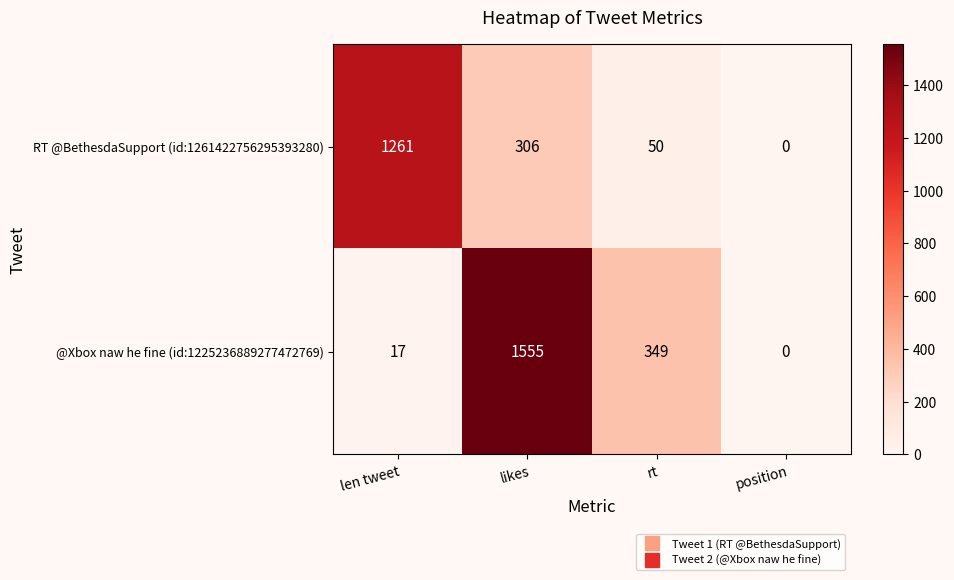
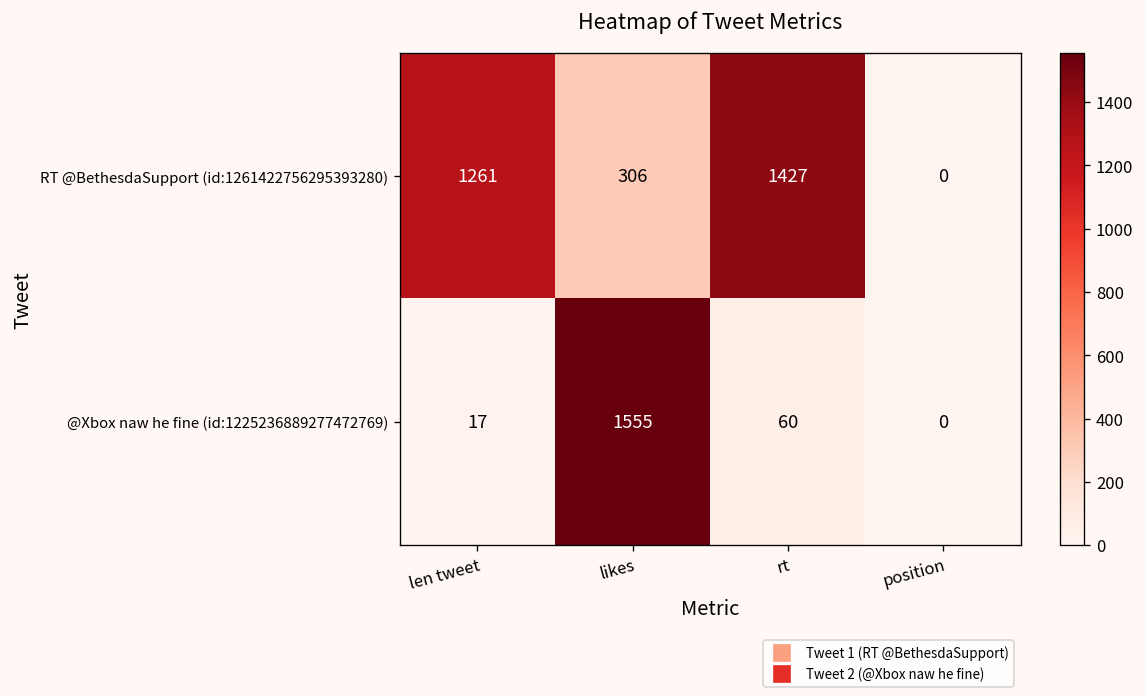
  {
    "RT @BethesdaSupport (id:1261422756295393280)": {
      "len tweet": 1261,
      "likes": 306,
-     "rt": 50,
+     "rt": 1427,
      "position": 0
    },
    "@Xbox naw he fine (id:1225236889277472769)": {
      "len tweet": 17,
      "likes": 1555,
-     "rt": 349,
+     "rt": 60,
      "position": 0
    }
  }
